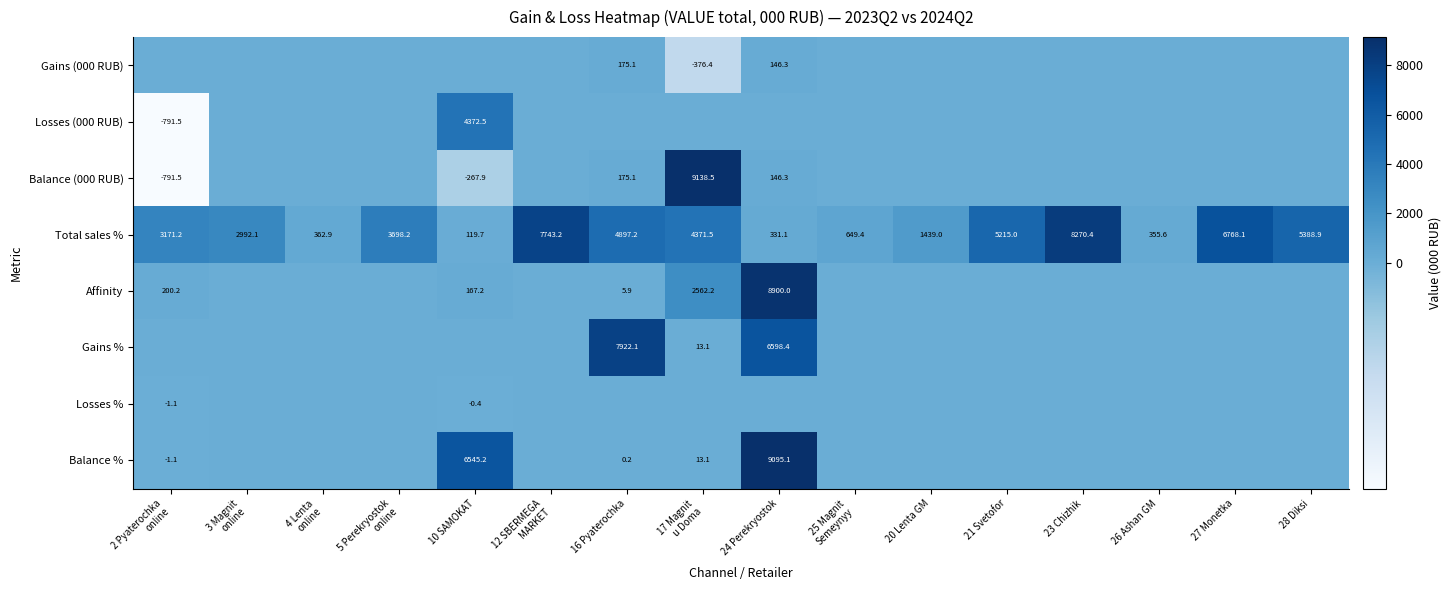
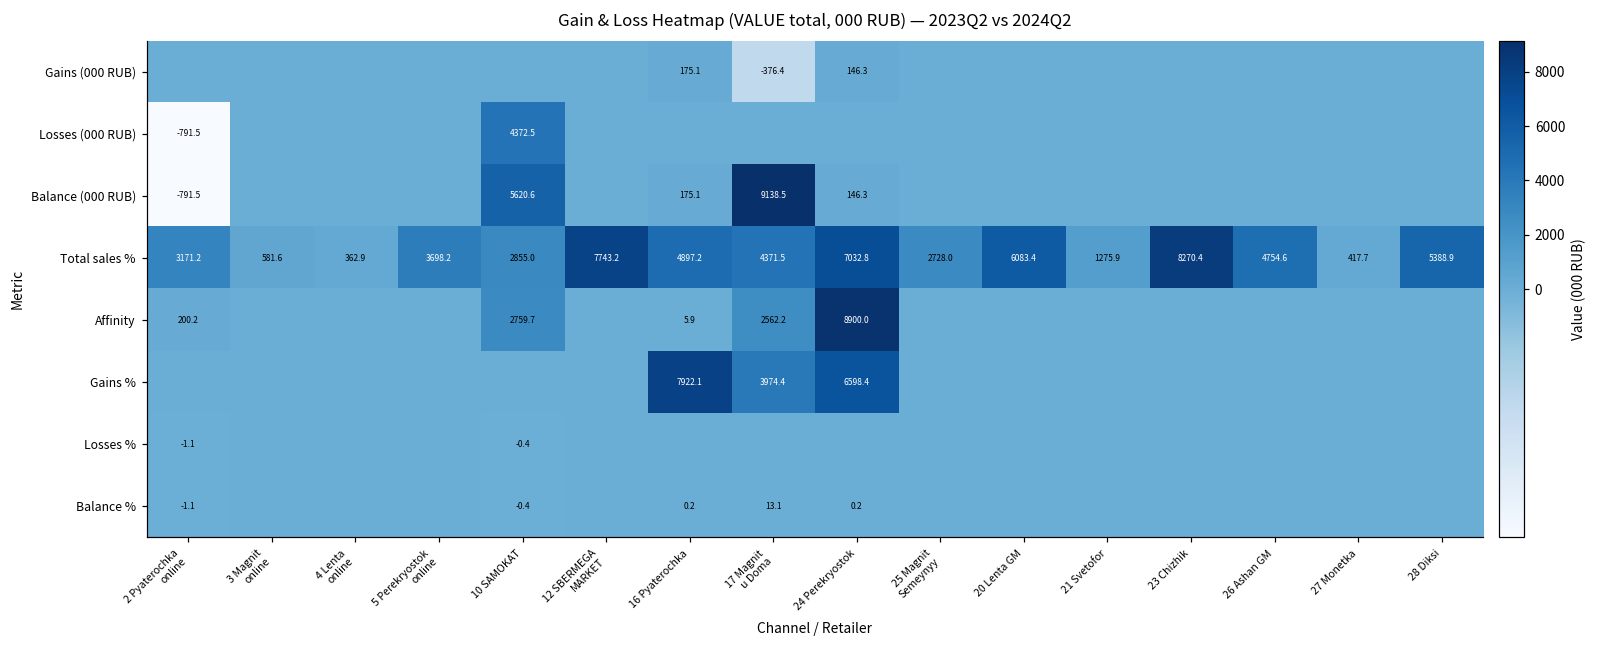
  {
    "Gains (000 RUB)": {
      "16 Pyaterochka": 175.1,
      "17 Magnit u Doma": -376.4,
      "24 Perekryostok": 146.3
    },
    "Losses (000 RUB)": {
      "2 Pyaterochka online": -791.5,
      "10 SAMOKAT": 4372.5
    },
    "Balance (000 RUB)": {
      "2 Pyaterochka online": -791.5,
-     "10 SAMOKAT": -267.9,
+     "10 SAMOKAT": 5620.6,
      "16 Pyaterochka": 175.1,
      "17 Magnit u Doma": 9138.5,
      "24 Perekryostok": 146.3
    },
    "Total sales %": {
      "2 Pyaterochka online": 3171.2,
-     "3 Magnit online": 2992.1,
+     "3 Magnit online": 581.6,
      "4 Lenta online": 362.9,
      "5 Perekryostok online": 3698.2,
-     "10 SAMOKAT": 119.7,
+     "10 SAMOKAT": 2855.0,
      "12 SBERMEGA MARKET": 7743.2,
      "16 Pyaterochka": 4897.2,
      "17 Magnit u Doma": 4371.5,
-     "24 Perekryostok": 331.1,
-     "25 Magnit Semeynyy": 649.4,
-     "20 Lenta GM": 1439.0,
-     "21 Svetofor": 5215.0,
+     "24 Perekryostok": 7032.8,
+     "25 Magnit Semeynyy": 2728.0,
+     "20 Lenta GM": 6083.4,
+     "21 Svetofor": 1275.9,
      "23 Chizhik": 8270.4,
-     "26 Ashan GM": 355.6,
-     "27 Monetka": 6768.1,
+     "26 Ashan GM": 4754.6,
+     "27 Monetka": 417.7,
      "28 Diksi": 5388.9
    },
    "Affinity": {
      "2 Pyaterochka online": 200.2,
-     "10 SAMOKAT": 167.2,
+     "10 SAMOKAT": 2759.7,
      "16 Pyaterochka": 5.9,
      "17 Magnit u Doma": 2562.2,
      "24 Perekryostok": 8900.0
    },
    "Gains %": {
      "16 Pyaterochka": 7922.1,
-     "17 Magnit u Doma": 13.1,
+     "17 Magnit u Doma": 3974.4,
      "24 Perekryostok": 6598.4
    },
    "Losses %": {
      "2 Pyaterochka online": -1.1,
      "10 SAMOKAT": -0.4
    },
    "Balance %": {
      "2 Pyaterochka online": -1.1,
-     "10 SAMOKAT": 6545.2,
+     "10 SAMOKAT": -0.4,
      "16 Pyaterochka": 0.2,
      "17 Magnit u Doma": 13.1,
-     "24 Perekryostok": 9095.1
+     "24 Perekryostok": 0.2
    }
  }
